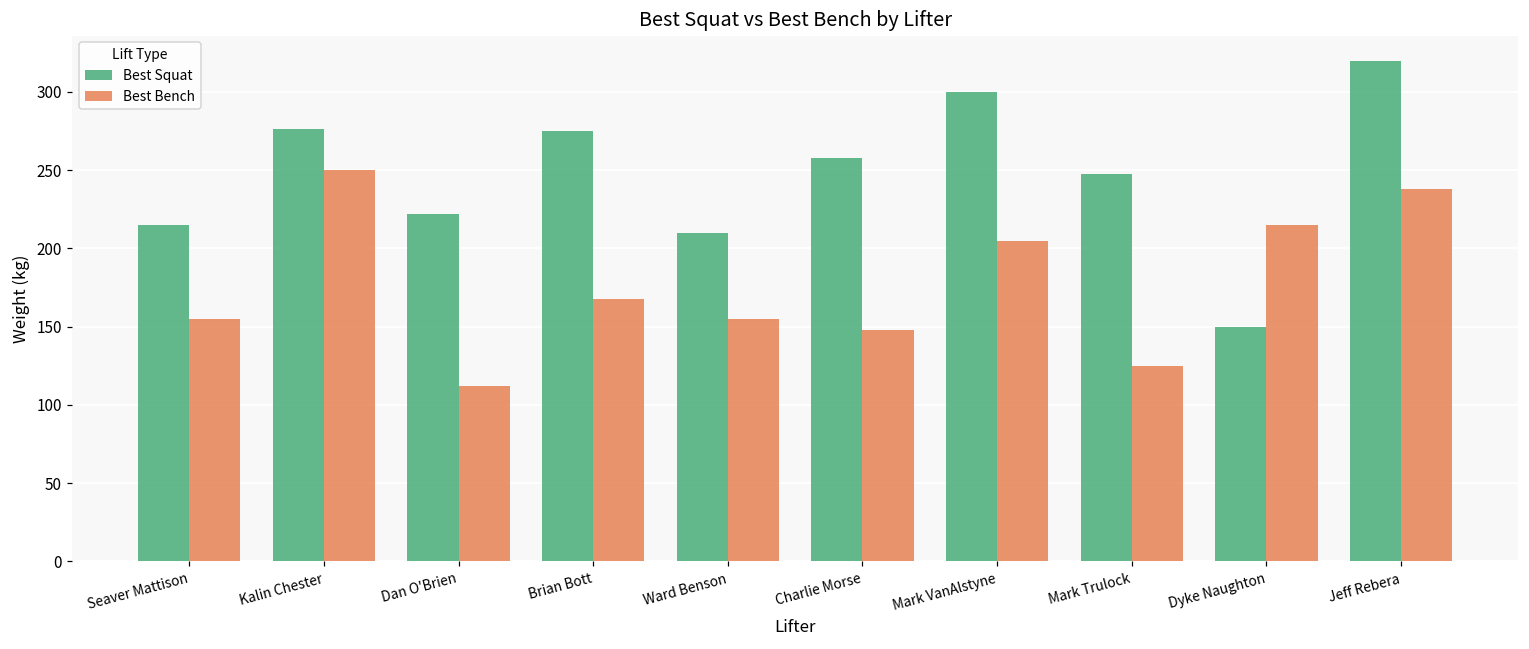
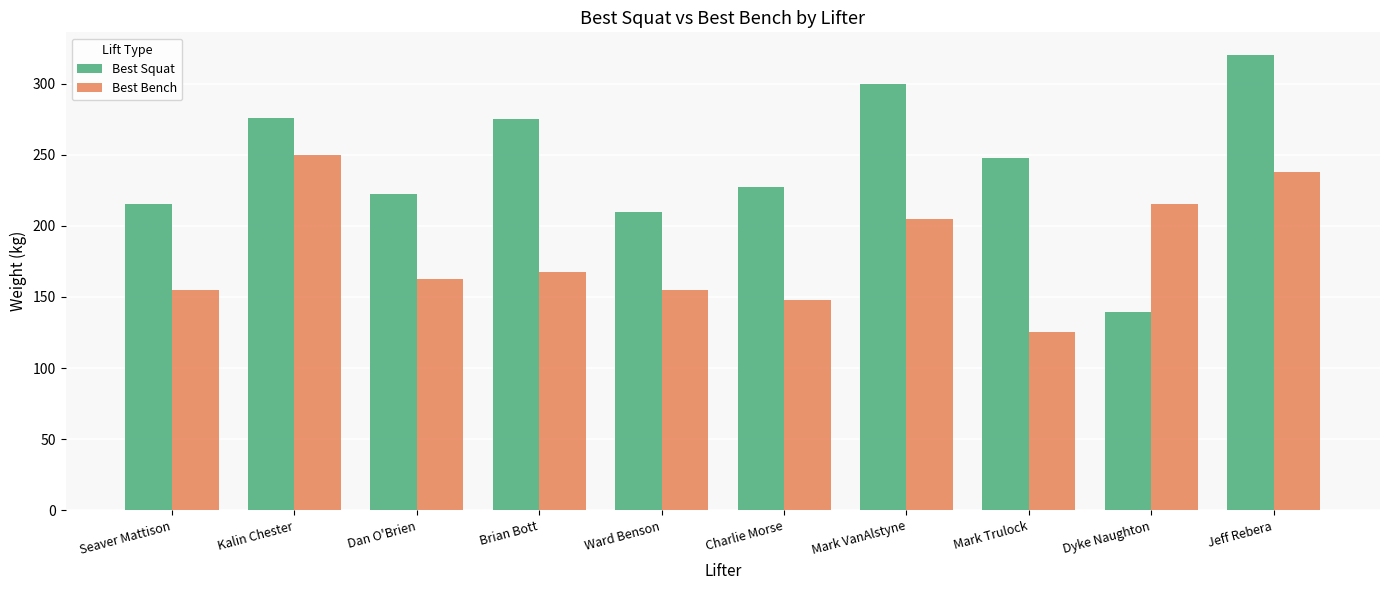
  {
    "Best Squat": {
      "Seaver Mattison": 215,
      "Kalin Chester": 276,
      "Dan O'Brien": 222,
      "Brian Bott": 275,
      "Ward Benson": 210,
-     "Charlie Morse": 258,
+     "Charlie Morse": 228,
      "Mark VanAlstyne": 300,
      "Mark Trulock": 248,
-     "Dyke Naughton": 150,
+     "Dyke Naughton": 140,
      "Jeff Rebera": 320
    },
    "Best Bench": {
      "Seaver Mattison": 155,
      "Kalin Chester": 250,
-     "Dan O'Brien": 112,
+     "Dan O'Brien": 163,
      "Brian Bott": 168,
      "Ward Benson": 155,
      "Charlie Morse": 148,
      "Mark VanAlstyne": 205,
      "Mark Trulock": 125,
      "Dyke Naughton": 215,
      "Jeff Rebera": 238
    }
  }
